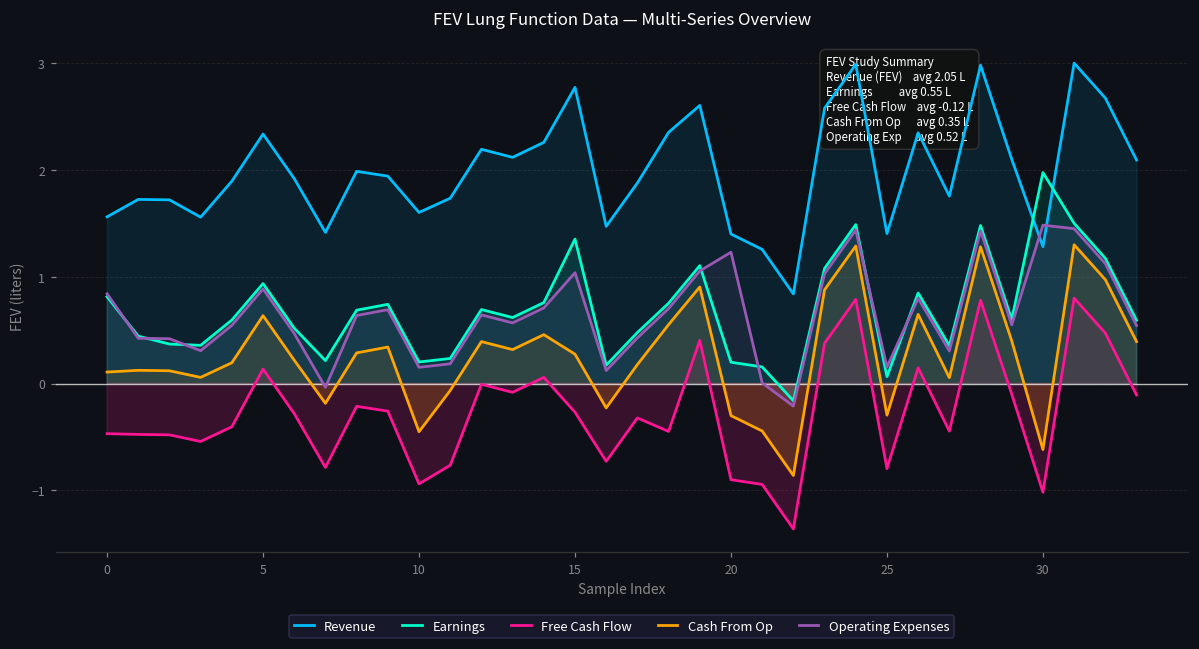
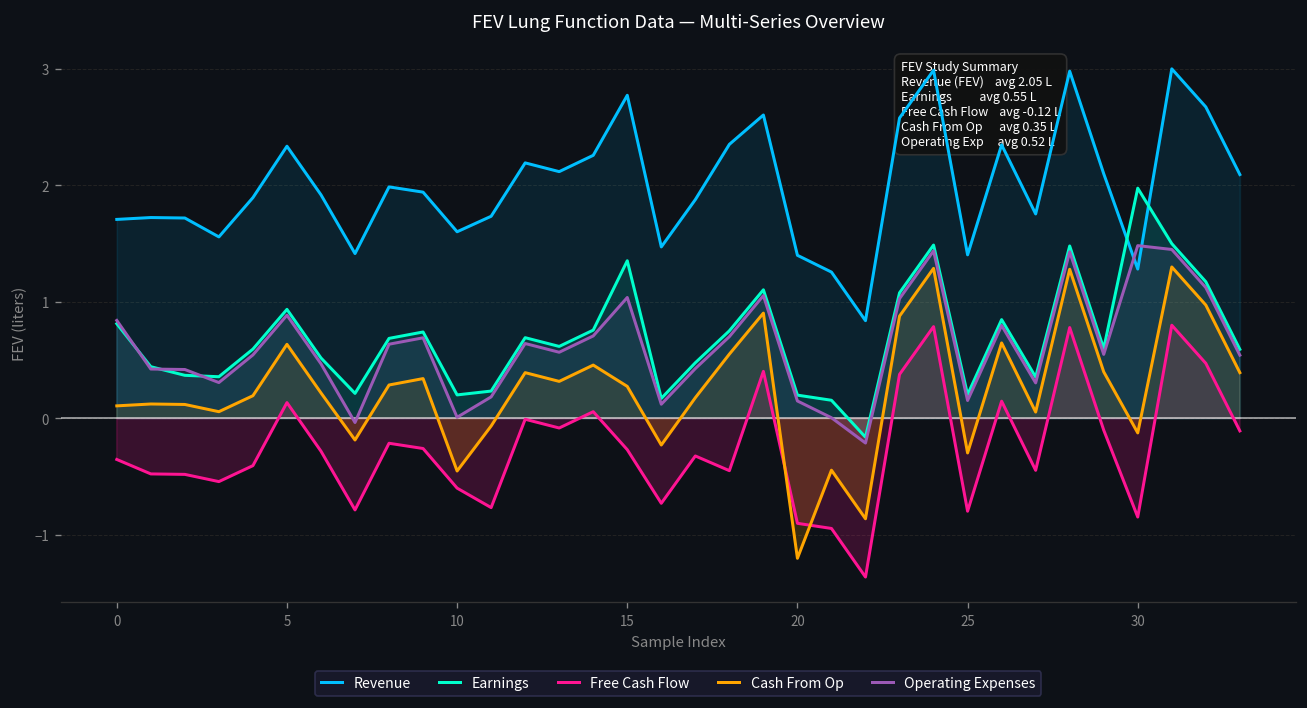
  {
    "Revenue": {
-     "0": 1.6,
+     "0": 1.7,
      "10": 1.6,
      "15": 2.8,
      "20": 1.4,
      "25": 1.4,
      "30": 1.3
    },
    "Earnings": {
      "0": 0.8,
      "10": 0.2,
      "15": 1.4,
      "20": 0.2,
-     "25": 0.1,
+     "25": 0.2,
      "30": 2.0
    },
    "Free Cash Flow": {
-     "0": -0.5,
-     "10": -0.9,
+     "0": -0.4,
+     "10": -0.6,
      "15": -0.3,
      "20": -0.9,
      "25": -0.8,
-     "30": -1.0
+     "30": -0.8
    },
    "Cash From Op": {
      "0": 0.1,
      "10": -0.5,
      "15": 0.3,
-     "20": -0.3,
+     "20": -1.2,
      "25": -0.3,
-     "30": -0.6
+     "30": -0.1
    },
    "Operating Expenses": {
      "0": 0.8,
-     "10": 0.2,
+     "10": 0.0,
      "15": 1.0,
-     "20": 1.2,
+     "20": 0.2,
      "25": 0.2,
      "30": 1.5
    }
  }
